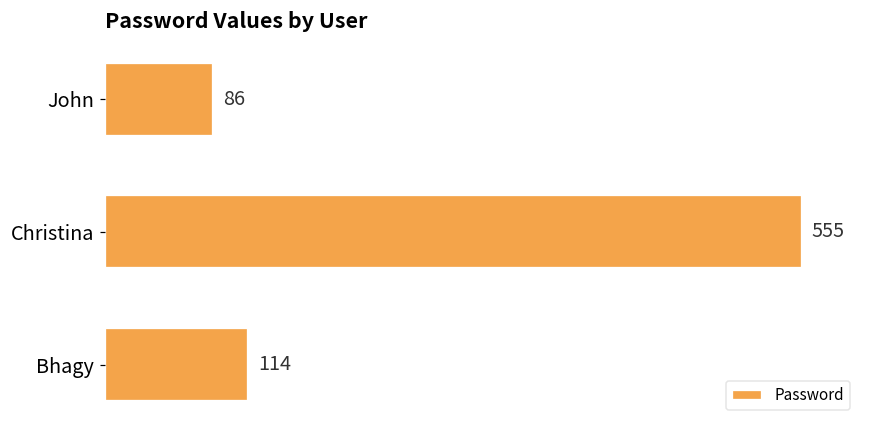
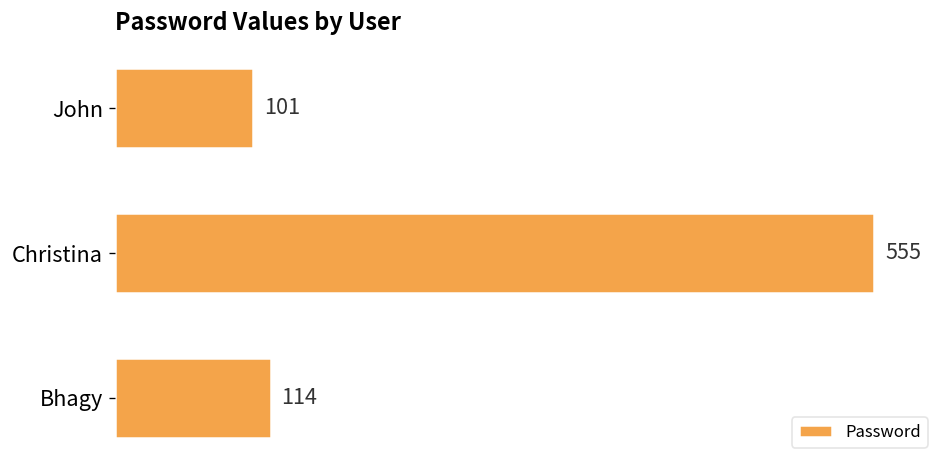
  {
-   "John": 86,
+   "John": 101,
    "Christina": 555,
    "Bhagy": 114
  }
